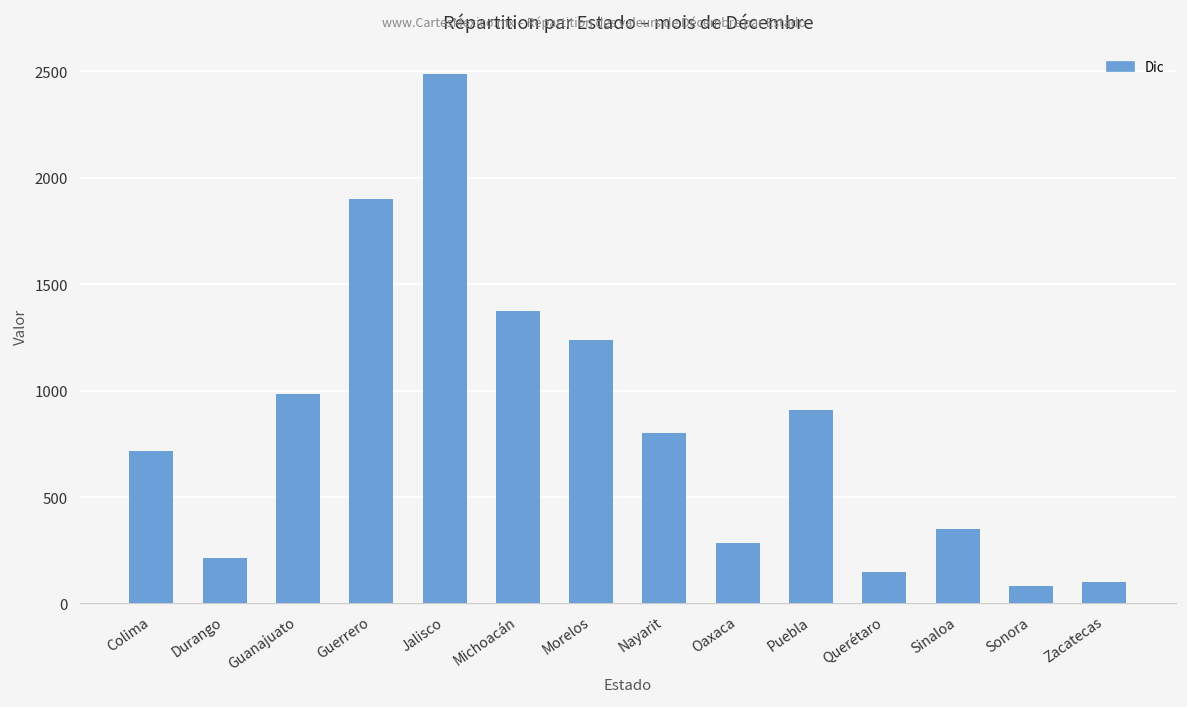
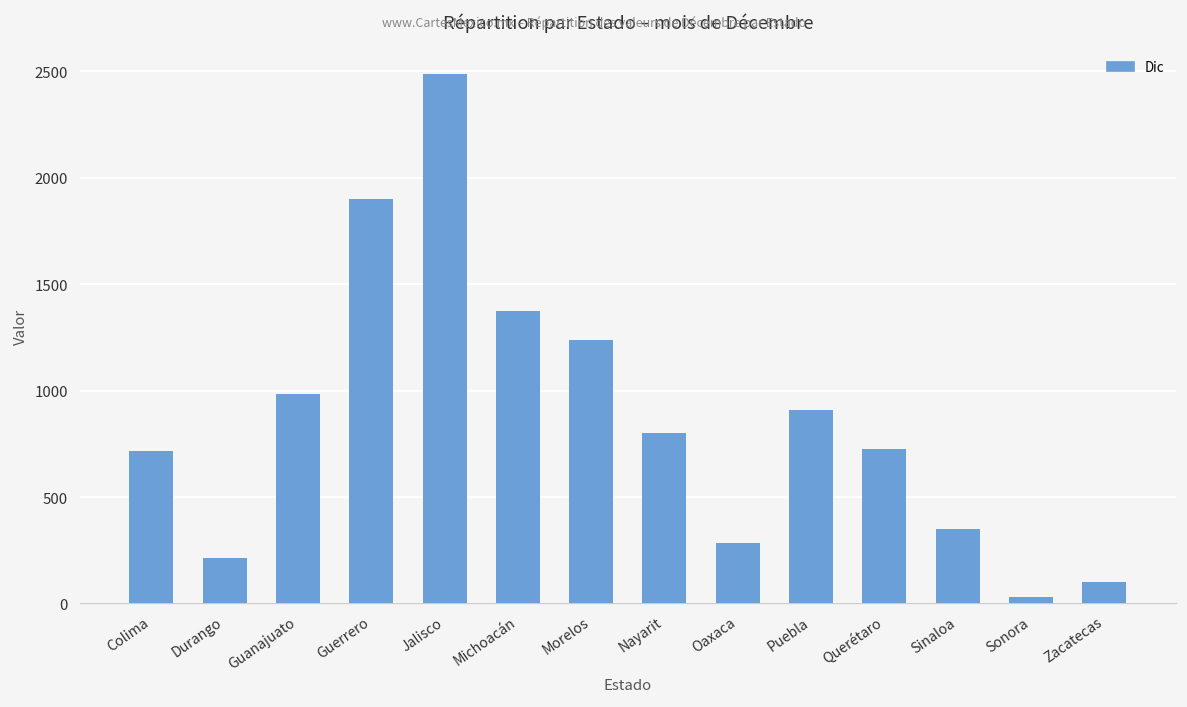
  {
    "Colima": 720,
    "Durango": 210,
    "Guanajuato": 990,
    "Guerrero": 1900,
    "Jalisco": 2490,
    "Michoacán": 1370,
    "Morelos": 1240,
    "Nayarit": 800,
    "Oaxaca": 280,
    "Puebla": 910,
-   "Querétaro": 150,
+   "Querétaro": 730,
    "Sinaloa": 350,
-   "Sonora": 80,
+   "Sonora": 30,
    "Zacatecas": 100
  }
